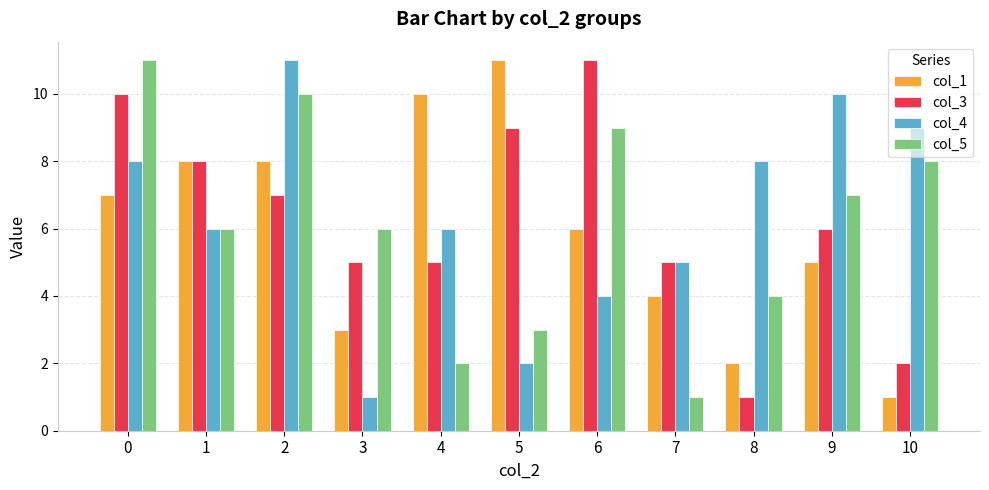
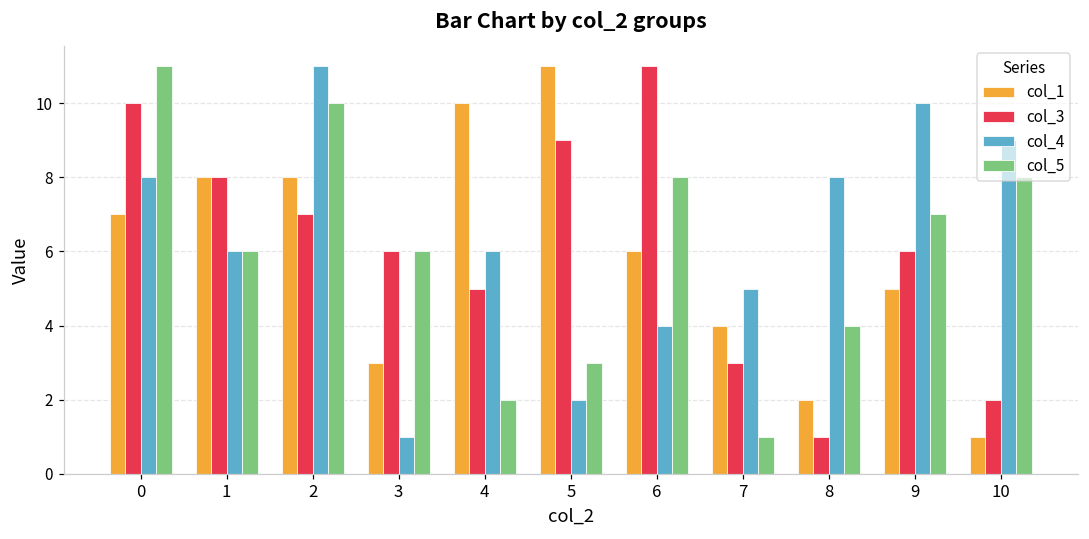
  {
    "col_1": {
      "0": 7,
      "1": 8,
      "2": 8,
      "3": 3,
      "4": 10,
      "5": 11,
      "6": 6,
      "7": 4,
      "8": 2,
      "9": 5,
      "10": 1
    },
    "col_3": {
      "0": 10,
      "1": 8,
      "2": 7,
-     "3": 5,
+     "3": 6,
      "4": 5,
      "5": 9,
      "6": 11,
-     "7": 5,
+     "7": 3,
      "8": 1,
      "9": 6,
      "10": 2
    },
    "col_4": {
      "0": 8,
      "1": 6,
      "2": 11,
      "3": 1,
      "4": 6,
      "5": 2,
      "6": 4,
      "7": 5,
      "8": 8,
      "9": 10
    },
    "col_5": {
      "0": 11,
      "1": 6,
      "2": 10,
      "3": 6,
      "4": 2,
      "5": 3,
-     "6": 9,
+     "6": 8,
      "7": 1,
      "8": 4,
      "9": 7,
      "10": 8
    }
  }
